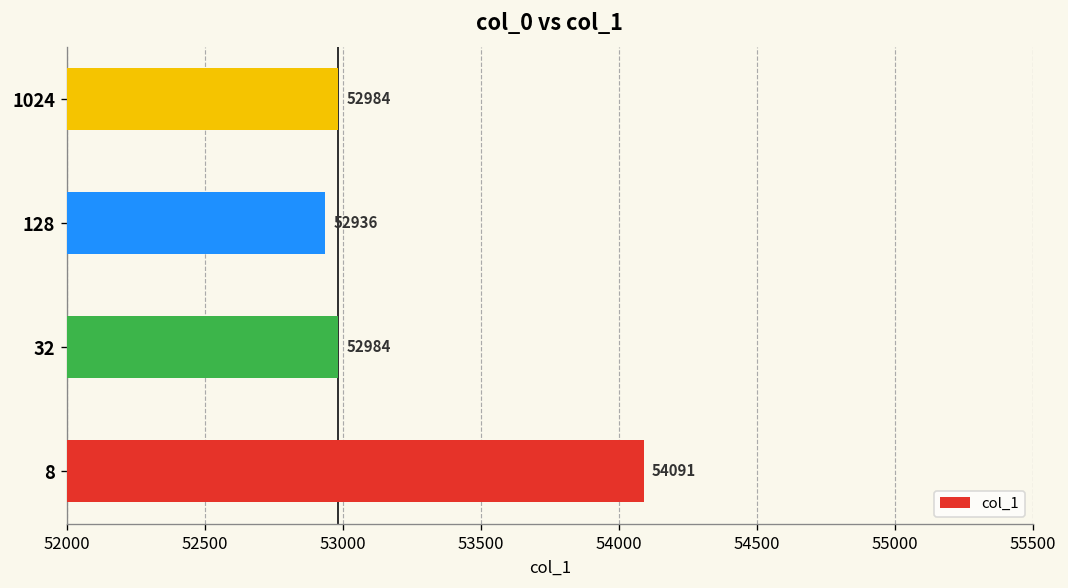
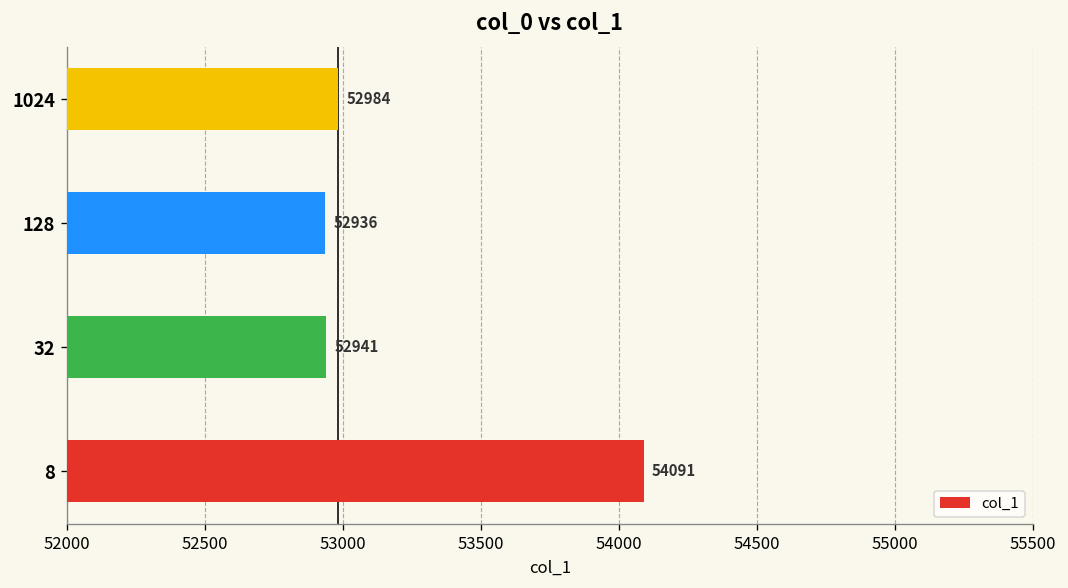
  {
    "1024": 52984,
    "128": 52936,
-   "32": 52984,
+   "32": 52941,
    "8": 54091
  }
